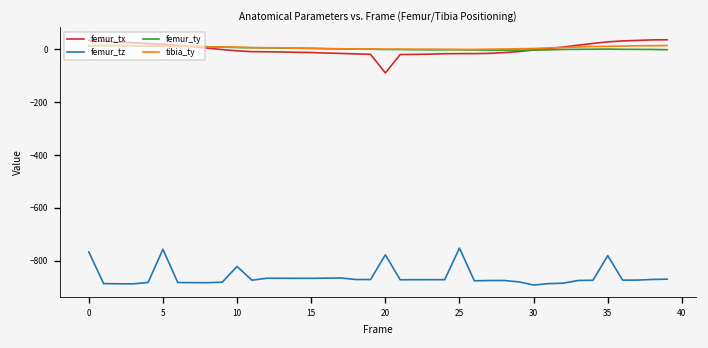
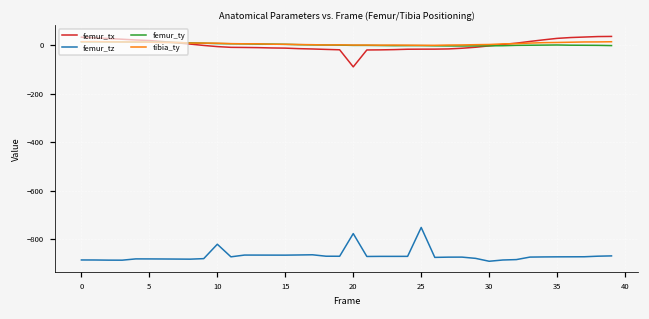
  {
    "femur_tx": {
      "10": -10,
      "15": -10,
      "20": -90,
      "25": -20,
      "35": 30
    },
    "femur_tz": {
-     "0": -770,
-     "5": -760,
+     "0": -890,
+     "5": -880,
      "10": -820,
      "15": -870,
      "20": -780,
      "25": -750,
      "30": -890,
-     "35": -780
+     "35": -870
    }
  }
